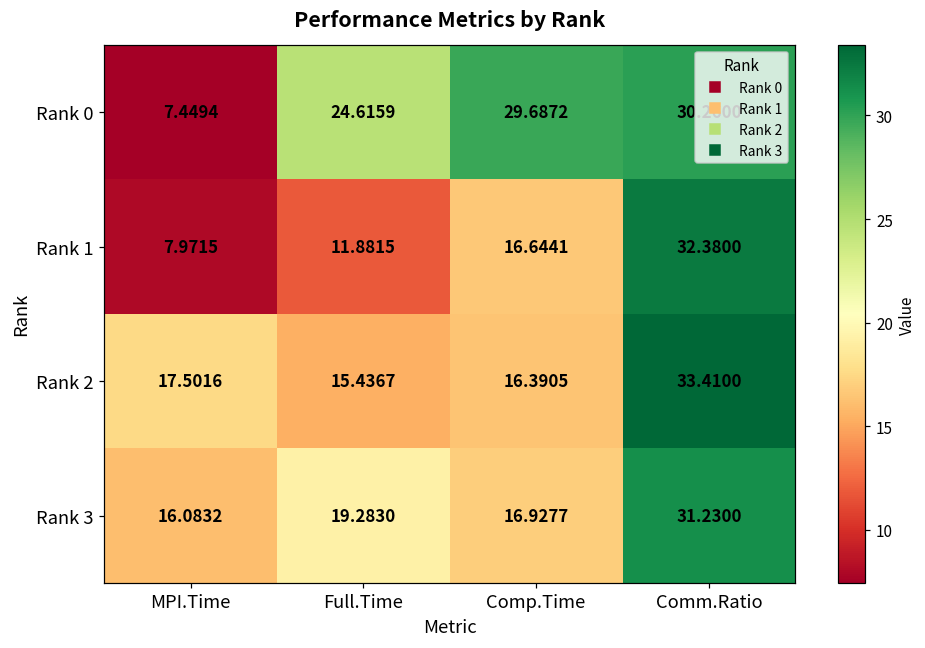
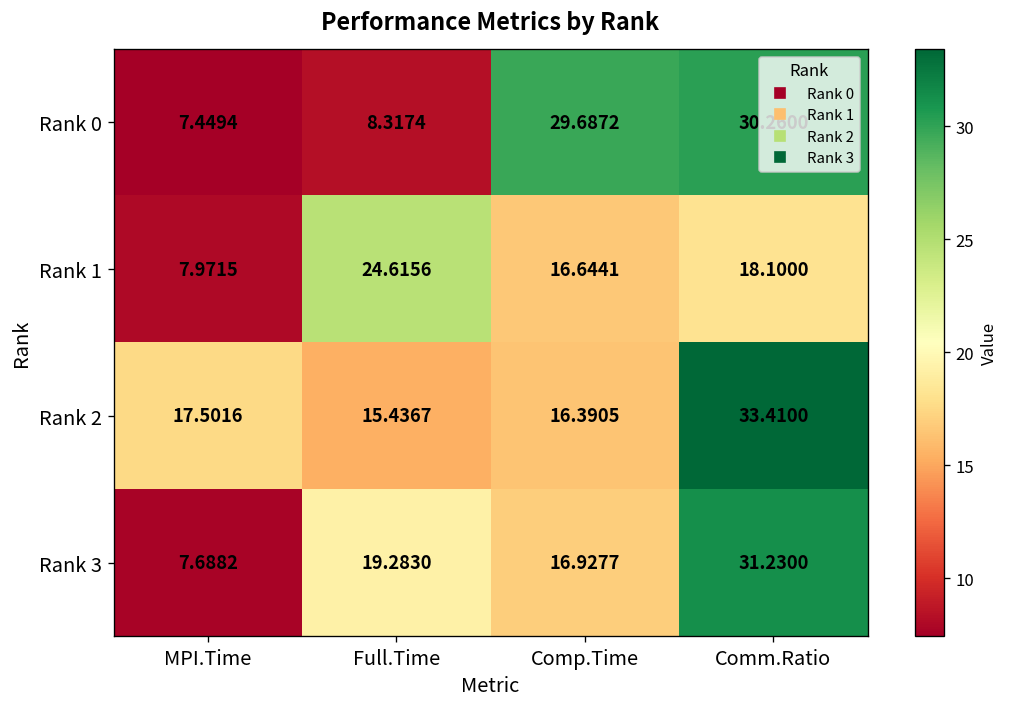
  {
    "Rank 0": {
      "MPI.Time": 7.4494,
-     "Full.Time": 24.6159,
+     "Full.Time": 8.3174,
      "Comp.Time": 29.6872
    },
    "Rank 1": {
      "MPI.Time": 7.9715,
-     "Full.Time": 11.8815,
+     "Full.Time": 24.6156,
      "Comp.Time": 16.6441,
-     "Comm.Ratio": 32.3800
+     "Comm.Ratio": 18.1000
    },
    "Rank 2": {
      "MPI.Time": 17.5016,
      "Full.Time": 15.4367,
      "Comp.Time": 16.3905,
      "Comm.Ratio": 33.4100
    },
    "Rank 3": {
-     "MPI.Time": 16.0832,
+     "MPI.Time": 7.6882,
      "Full.Time": 19.2830,
      "Comp.Time": 16.9277,
      "Comm.Ratio": 31.2300
    }
  }
